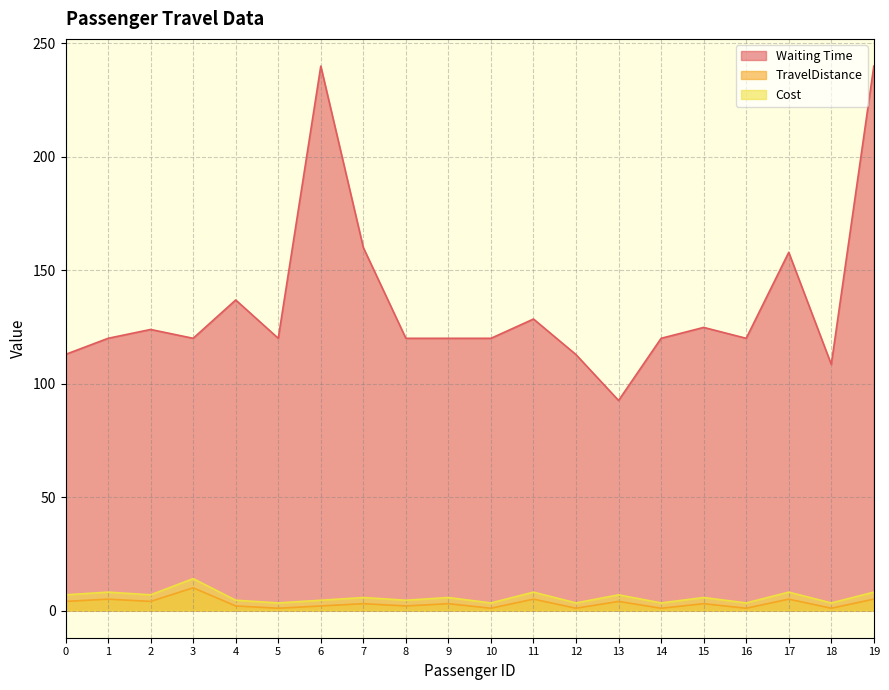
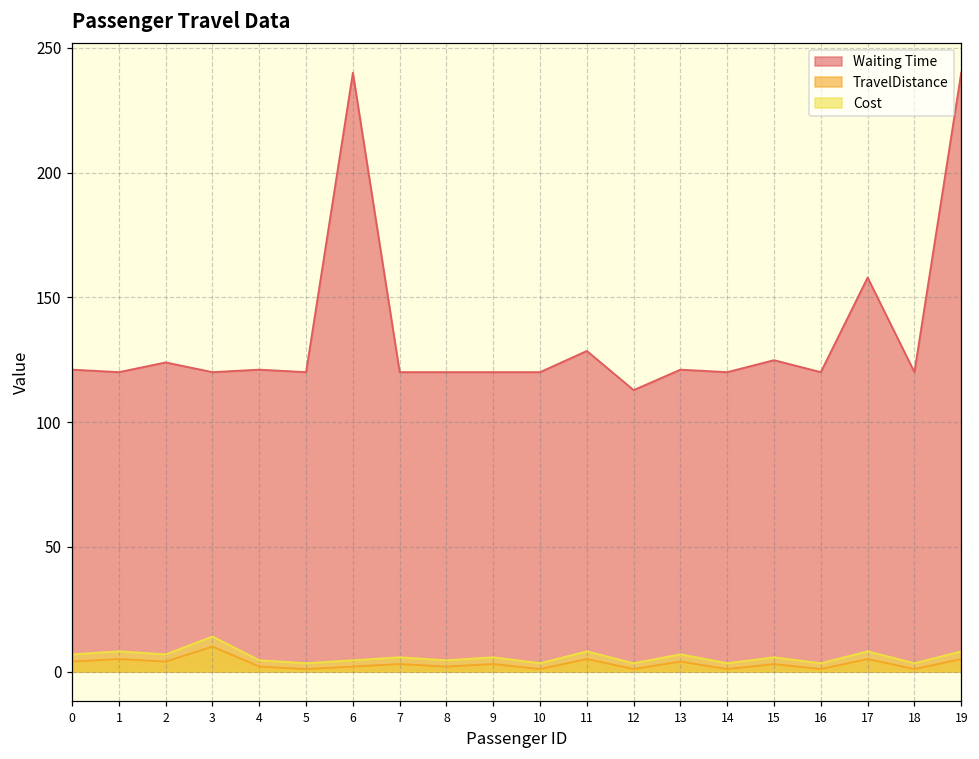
  {
    "Waiting Time": {
-     "0": 113,
+     "0": 121,
      "1": 120,
      "2": 124,
      "3": 120,
-     "4": 137,
+     "4": 121,
      "5": 120,
      "6": 240,
-     "7": 160,
+     "7": 120,
      "8": 120,
      "9": 120,
      "10": 120,
      "11": 129,
      "12": 113,
-     "13": 93,
+     "13": 121,
      "14": 120,
      "15": 125,
      "16": 120,
      "17": 158,
-     "18": 109,
+     "18": 120,
      "19": 240
    }
  }
